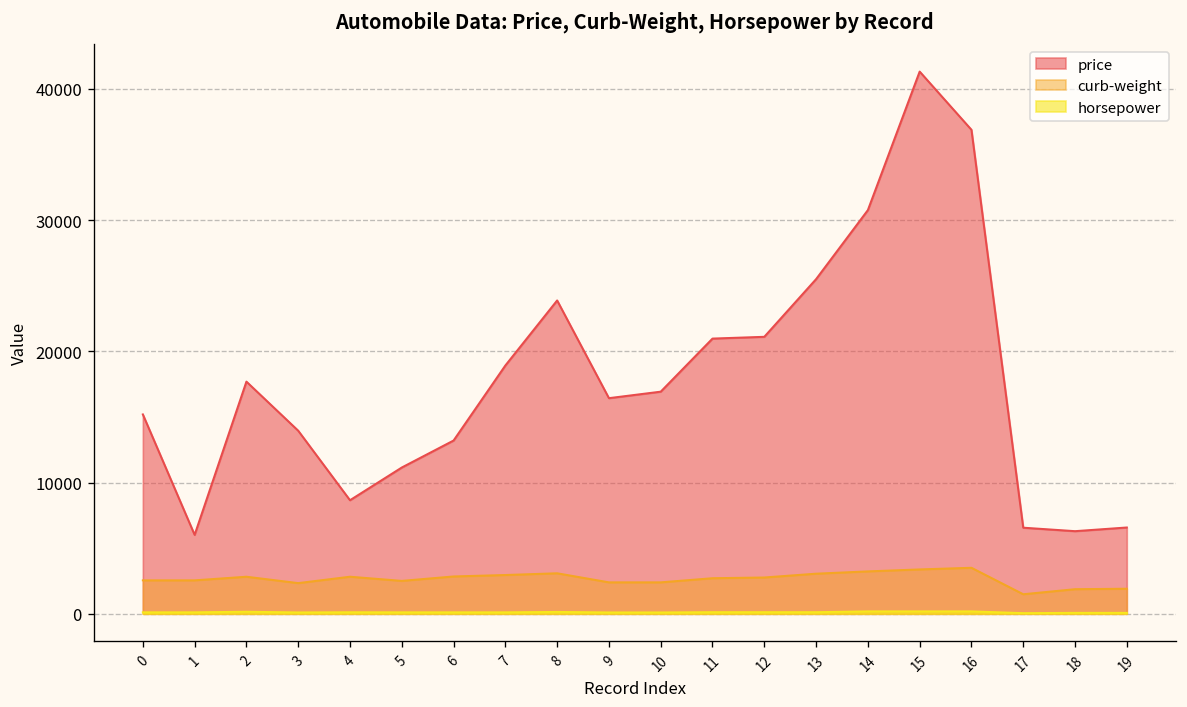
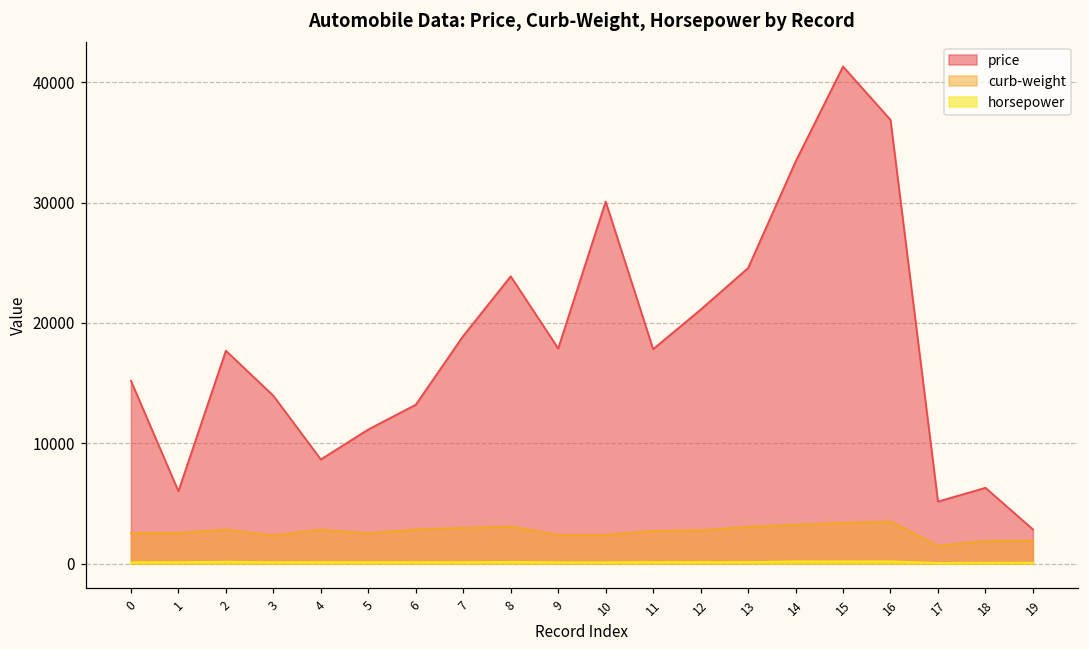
  {
    "price": {
      "0": 15200,
      "1": 6000,
      "2": 17700,
      "3": 14000,
      "4": 8700,
      "5": 11100,
      "6": 13200,
      "7": 18900,
      "8": 23900,
-     "9": 16400,
-     "10": 16900,
-     "11": 21000,
+     "9": 17900,
+     "10": 30100,
+     "11": 17800,
      "12": 21100,
-     "13": 25500,
-     "14": 30800,
+     "13": 24600,
+     "14": 33400,
      "15": 41300,
      "16": 36900,
-     "17": 6600,
+     "17": 5200,
      "18": 6300,
-     "19": 6600
+     "19": 2800
    }
  }
